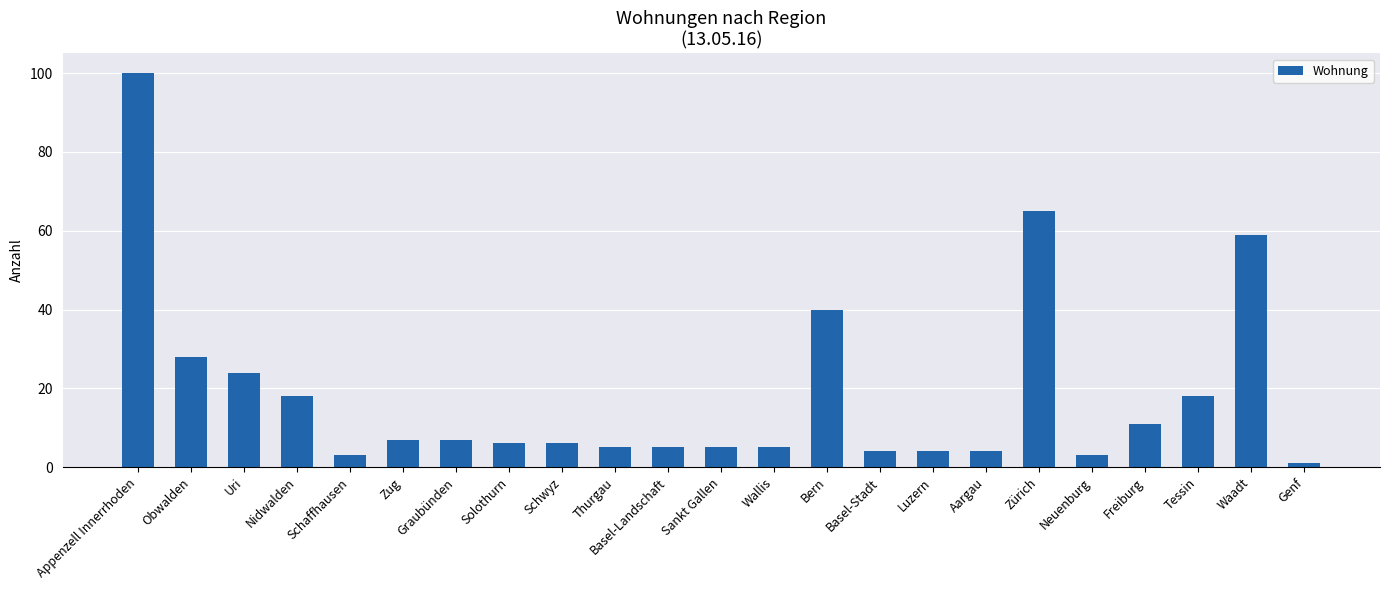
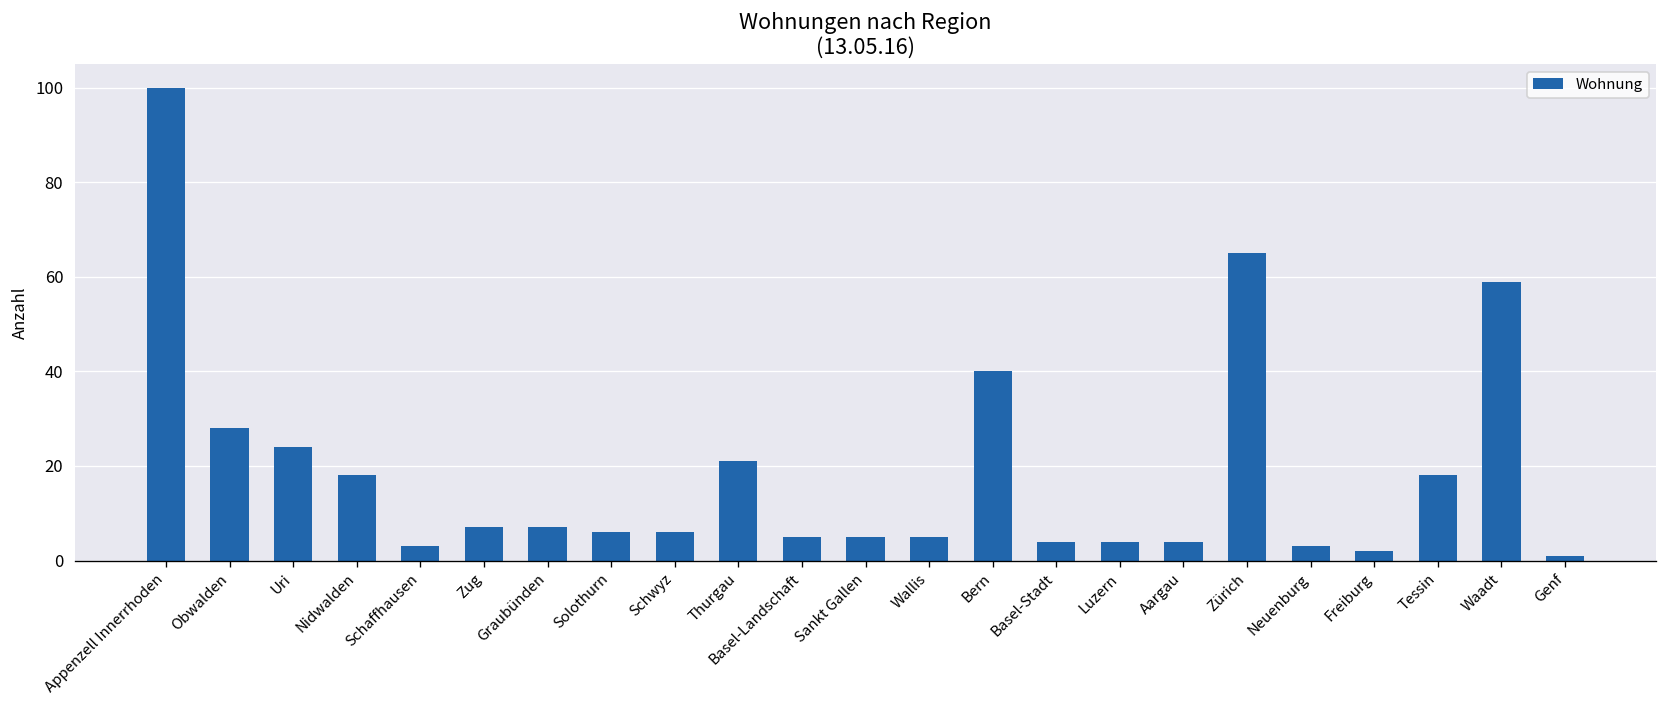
  {
    "Appenzell Innerrhoden": 100,
    "Obwalden": 28,
    "Uri": 24,
    "Nidwalden": 18,
    "Schaffhausen": 3,
    "Zug": 7,
    "Graubünden": 7,
    "Solothurn": 6,
    "Schwyz": 6,
-   "Thurgau": 5,
+   "Thurgau": 21,
    "Basel-Landschaft": 5,
    "Sankt Gallen": 5,
    "Wallis": 5,
    "Bern": 40,
    "Basel-Stadt": 4,
    "Luzern": 4,
    "Aargau": 4,
    "Zürich": 65,
    "Neuenburg": 3,
-   "Freiburg": 11,
+   "Freiburg": 2,
    "Tessin": 18,
    "Waadt": 59,
    "Genf": 1
  }
